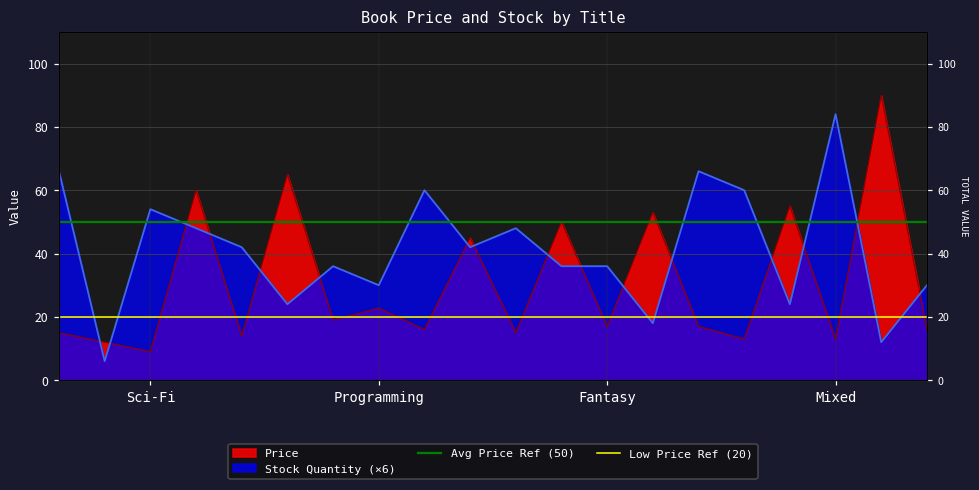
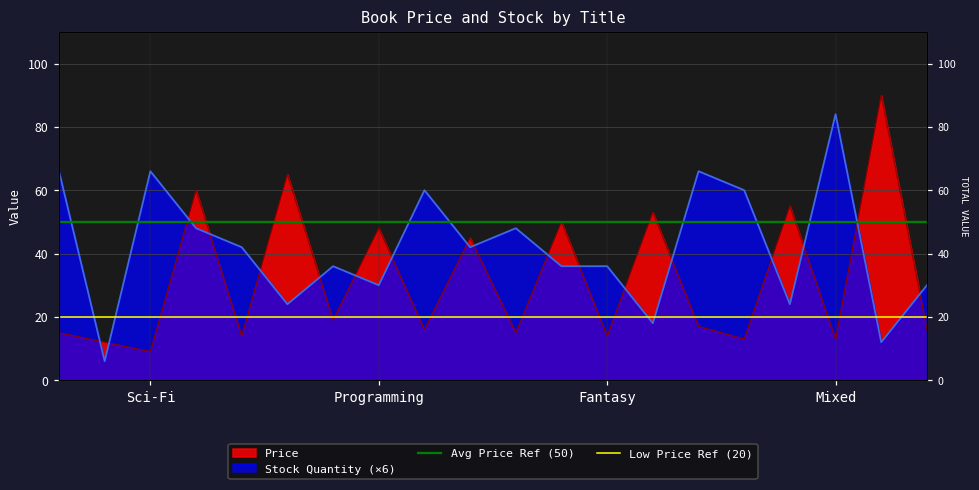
  {
    "Price": {
      "Sci-Fi": 9,
-     "Programming": 23,
-     "Fantasy": 17,
+     "Programming": 48,
+     "Fantasy": 14,
      "Mixed": 13
    },
    "Stock Quantity (×6)": {
-     "Sci-Fi": 54,
+     "Sci-Fi": 66,
      "Programming": 30,
      "Fantasy": 36,
      "Mixed": 84
    }
  }
